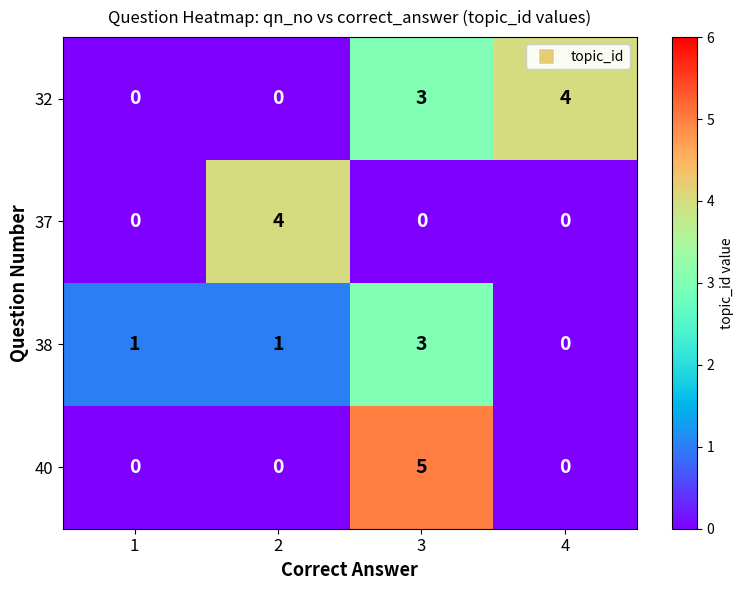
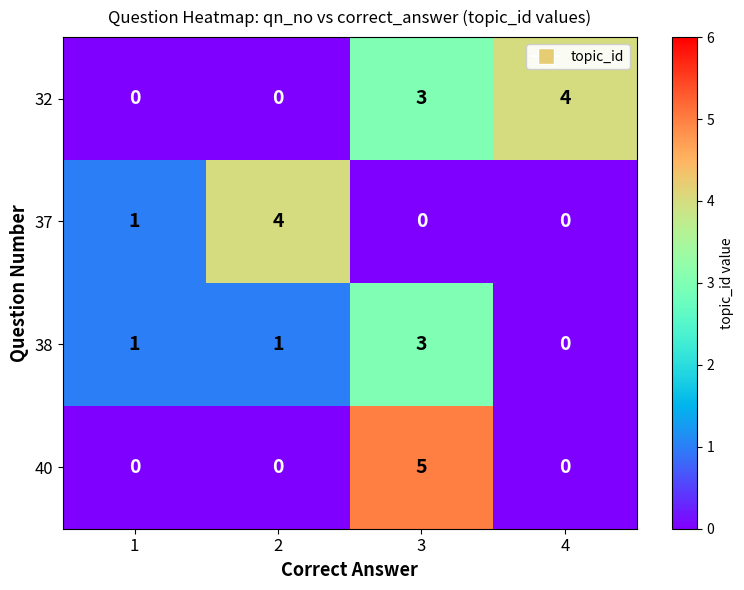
  {
    "32": {
      "1": 0,
      "2": 0,
      "3": 3,
      "4": 4
    },
    "37": {
-     "1": 0,
+     "1": 1,
      "2": 4,
      "3": 0,
      "4": 0
    },
    "38": {
      "1": 1,
      "2": 1,
      "3": 3,
      "4": 0
    },
    "40": {
      "1": 0,
      "2": 0,
      "3": 5,
      "4": 0
    }
  }
